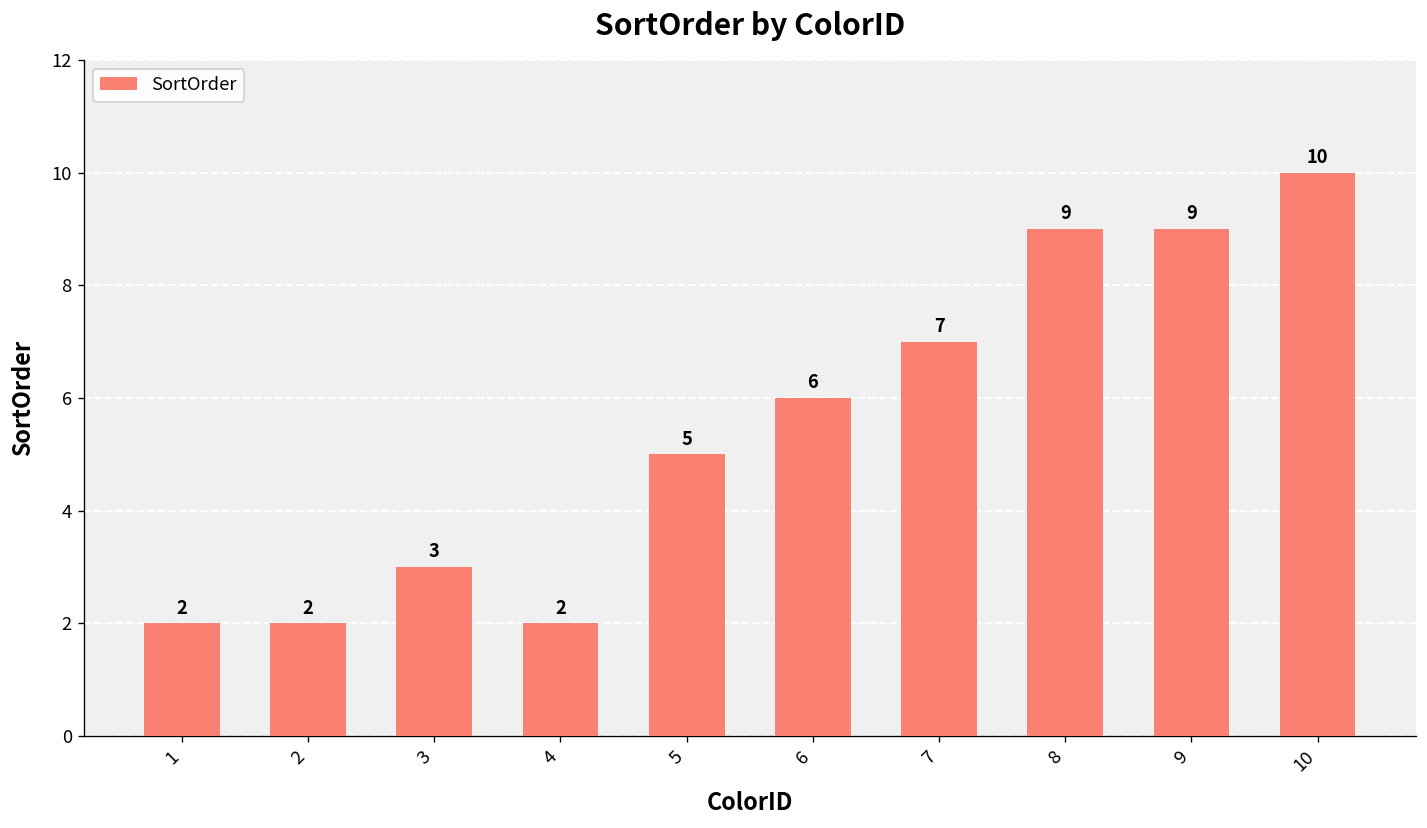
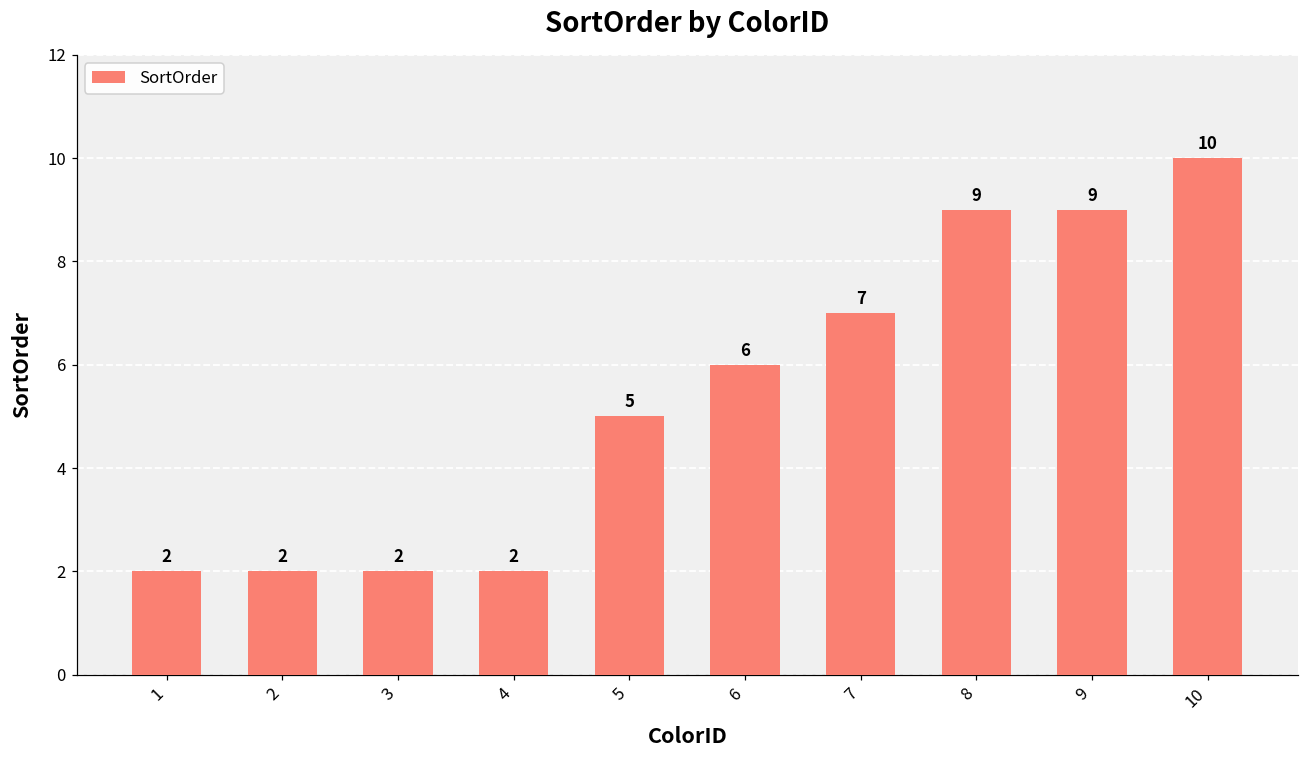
  {
    "1": 2,
    "2": 2,
-   "3": 3,
+   "3": 2,
    "4": 2,
    "5": 5,
    "6": 6,
    "7": 7,
    "8": 9,
    "9": 9,
    "10": 10
  }
